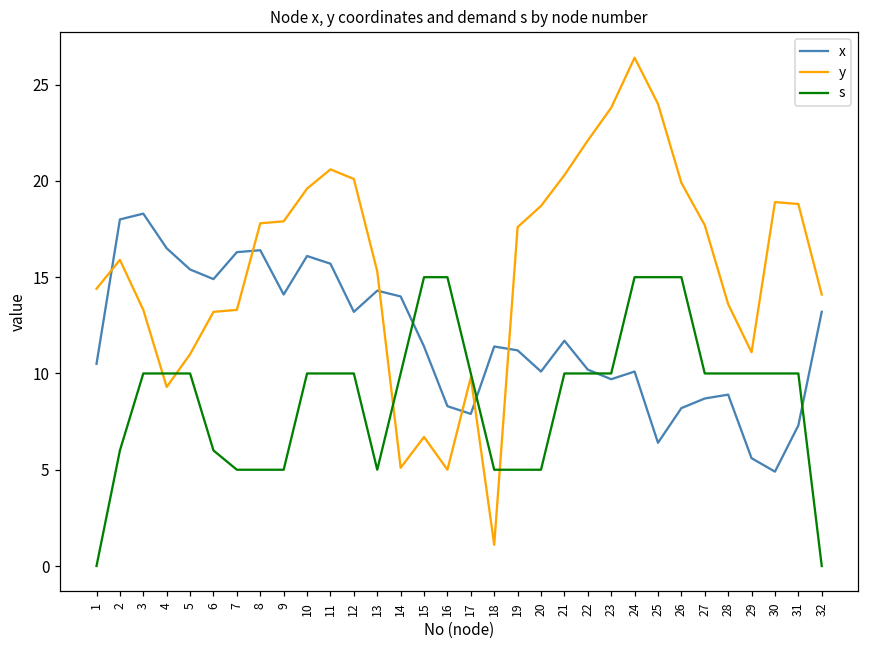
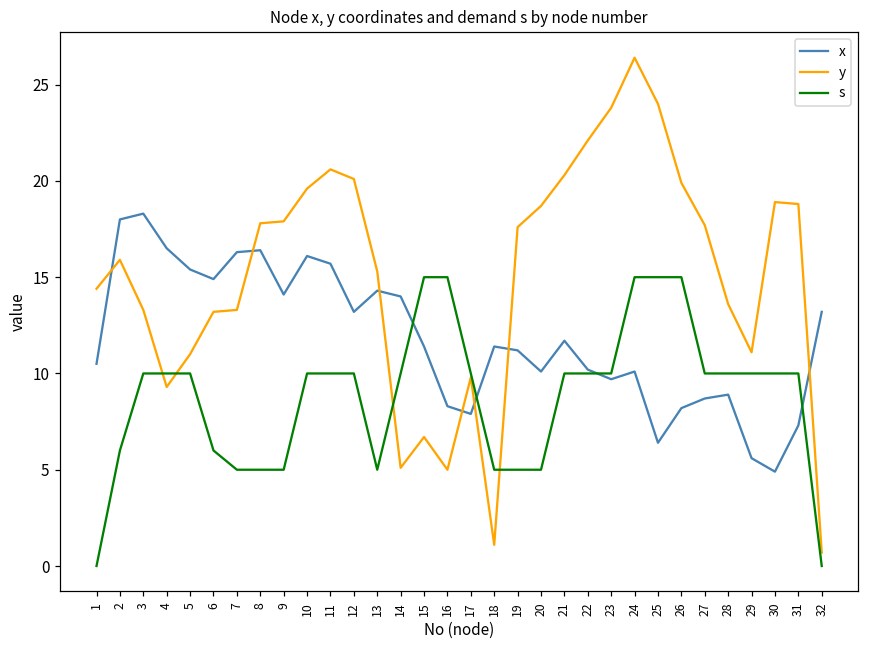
  {
    "x": {
      "1": 10.5,
      "2": 18.0,
      "3": 18.3,
      "4": 16.5,
      "5": 15.4,
      "6": 14.9,
      "7": 16.3,
      "8": 16.4,
      "9": 14.1,
      "10": 16.1,
      "11": 15.7,
      "12": 13.2,
      "13": 14.3,
      "14": 14.0,
      "15": 11.4,
      "16": 8.3,
      "17": 7.9,
      "18": 11.4,
      "19": 11.2,
      "20": 10.1,
      "21": 11.7,
      "22": 10.2,
      "23": 9.7,
      "24": 10.1,
      "25": 6.4,
      "26": 8.2,
      "27": 8.7,
      "28": 8.9,
      "29": 5.6,
      "30": 4.9,
      "31": 7.3,
      "32": 13.2
    },
    "y": {
      "1": 14.4,
      "2": 15.9,
      "3": 13.3,
      "4": 9.3,
      "5": 11.0,
      "6": 13.2,
      "7": 13.3,
      "8": 17.8,
      "9": 17.9,
      "10": 19.6,
      "11": 20.6,
      "12": 20.1,
      "13": 15.3,
      "14": 5.1,
      "15": 6.7,
      "16": 5.0,
      "17": 9.8,
      "18": 1.1,
      "19": 17.6,
      "20": 18.7,
      "21": 20.3,
      "22": 22.1,
      "23": 23.8,
      "24": 26.4,
      "25": 24.0,
      "26": 19.9,
      "27": 17.7,
      "28": 13.6,
      "29": 11.1,
      "30": 18.9,
      "31": 18.8,
-     "32": 14.1
+     "32": 0.7
    },
    "s": {
      "1": 0.0,
      "2": 6.0,
      "3": 10.0,
      "4": 10.0,
      "5": 10.0,
      "6": 6.0,
      "7": 5.0,
      "8": 5.0,
      "9": 5.0,
      "10": 10.0,
      "11": 10.0,
      "12": 10.0,
      "13": 5.0,
      "14": 10.0,
      "15": 15.0,
      "16": 15.0,
      "17": 10.0,
      "18": 5.0,
      "19": 5.0,
      "20": 5.0,
      "21": 10.0,
      "22": 10.0,
      "23": 10.0,
      "24": 15.0,
      "25": 15.0,
      "26": 15.0,
      "27": 10.0,
      "28": 10.0,
      "29": 10.0,
      "30": 10.0,
      "31": 10.0,
      "32": 0.0
    }
  }
